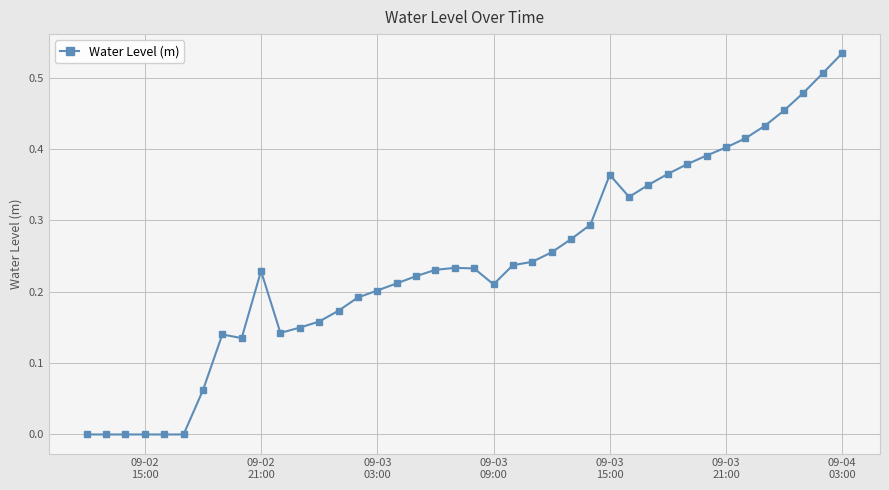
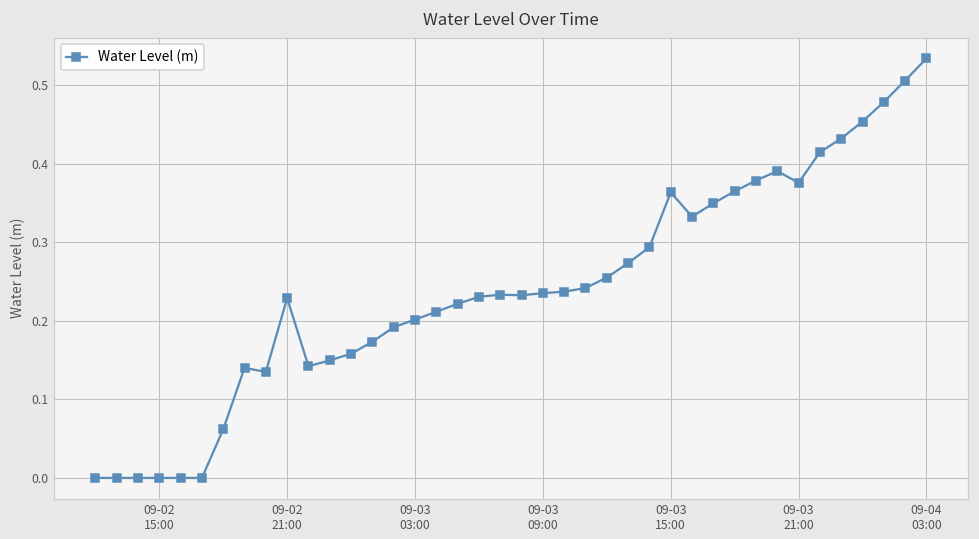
  {
    "09-02 15:00": 0.00,
    "09-02 21:00": 0.23,
    "09-03 03:00": 0.20,
-   "09-03 09:00": 0.21,
+   "09-03 09:00": 0.24,
    "09-03 15:00": 0.36,
-   "09-03 21:00": 0.40,
+   "09-03 21:00": 0.38,
    "09-04 03:00": 0.53
  }
